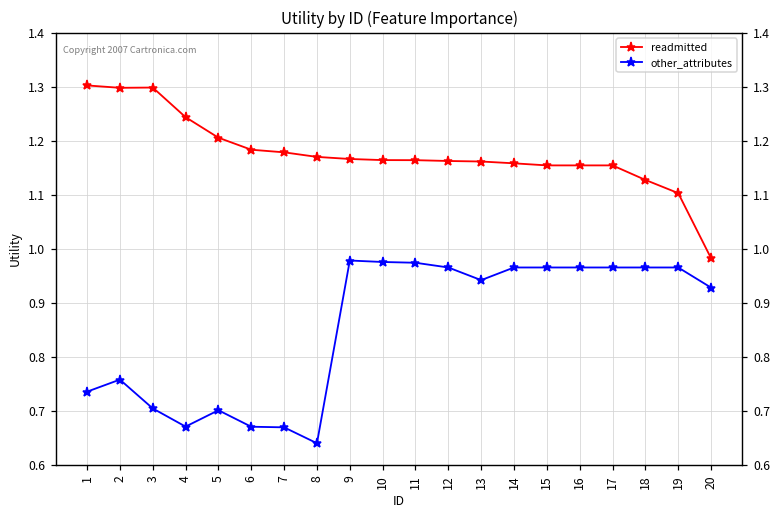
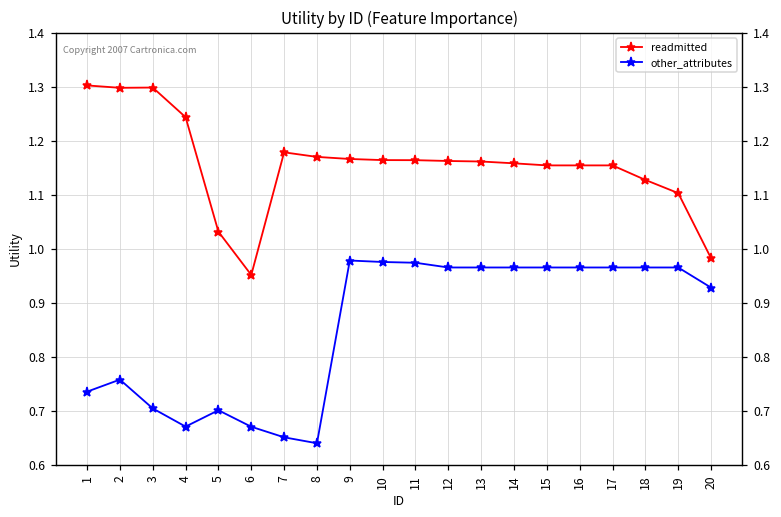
  {
    "readmitted": {
      "1": 1.30,
      "2": 1.30,
      "3": 1.30,
      "4": 1.24,
-     "5": 1.21,
-     "6": 1.18,
+     "5": 1.03,
+     "6": 0.95,
      "7": 1.18,
      "8": 1.17,
      "9": 1.17,
      "10": 1.16,
      "11": 1.16,
      "12": 1.16,
      "13": 1.16,
      "14": 1.16,
      "15": 1.15,
      "16": 1.15,
      "17": 1.15,
      "18": 1.13,
      "19": 1.10,
      "20": 0.98
    },
    "other_attributes": {
      "1": 0.74,
      "2": 0.76,
      "3": 0.70,
      "4": 0.67,
      "5": 0.70,
      "6": 0.67,
-     "7": 0.67,
+     "7": 0.65,
      "8": 0.64,
      "9": 0.98,
      "10": 0.98,
      "11": 0.97,
      "12": 0.97,
-     "13": 0.94,
+     "13": 0.97,
      "14": 0.97,
      "15": 0.97,
      "16": 0.97,
      "17": 0.97,
      "18": 0.97,
      "19": 0.97,
      "20": 0.93
    }
  }
